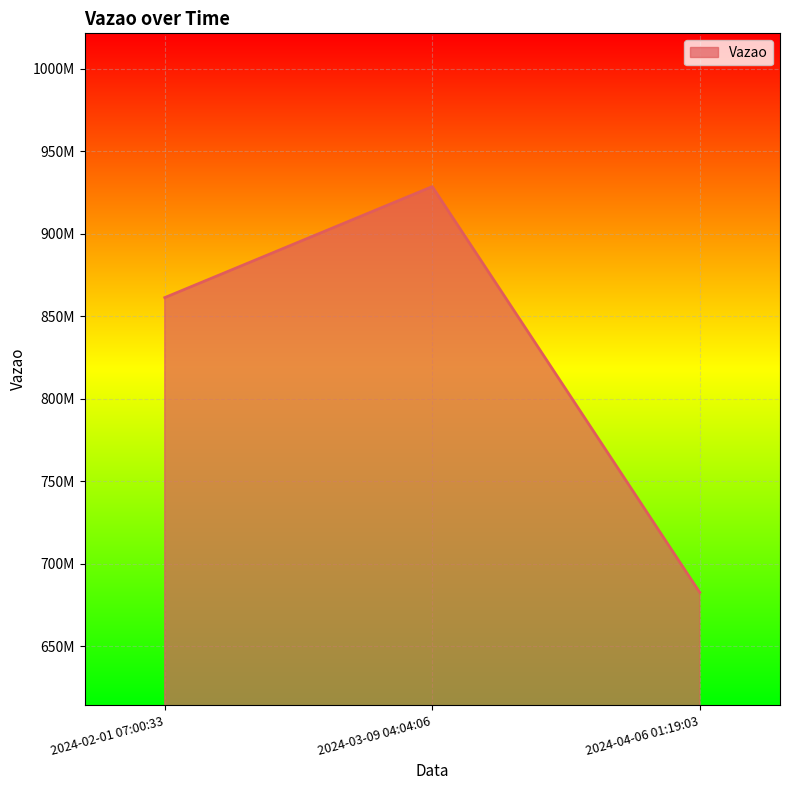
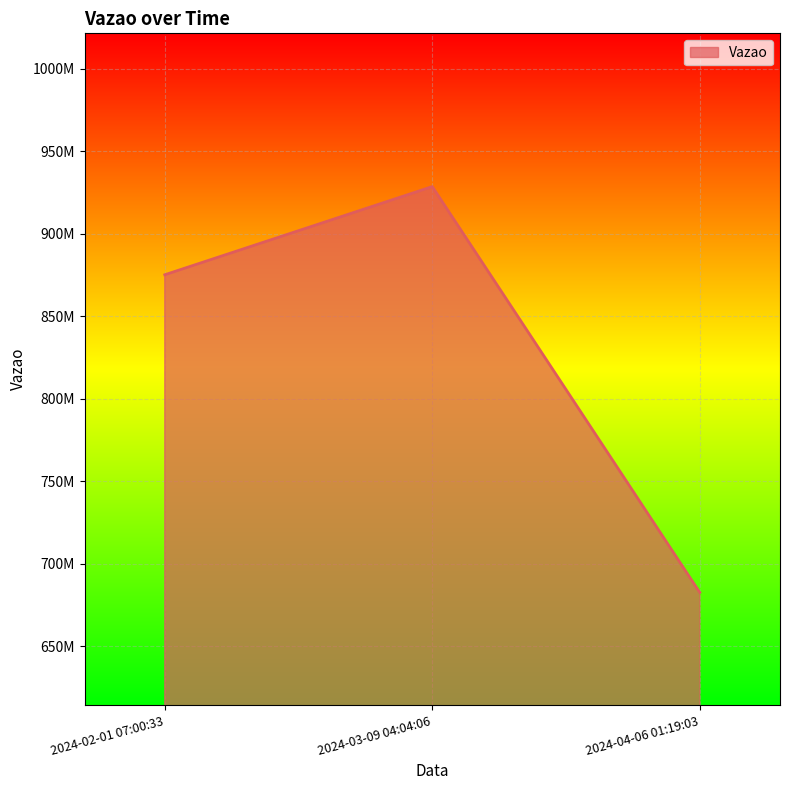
  {
-   "2024-02-01 07:00:33": 861000000,
+   "2024-02-01 07:00:33": 875000000,
    "2024-03-09 04:04:06": 929000000,
    "2024-04-06 01:19:03": 683000000
  }
